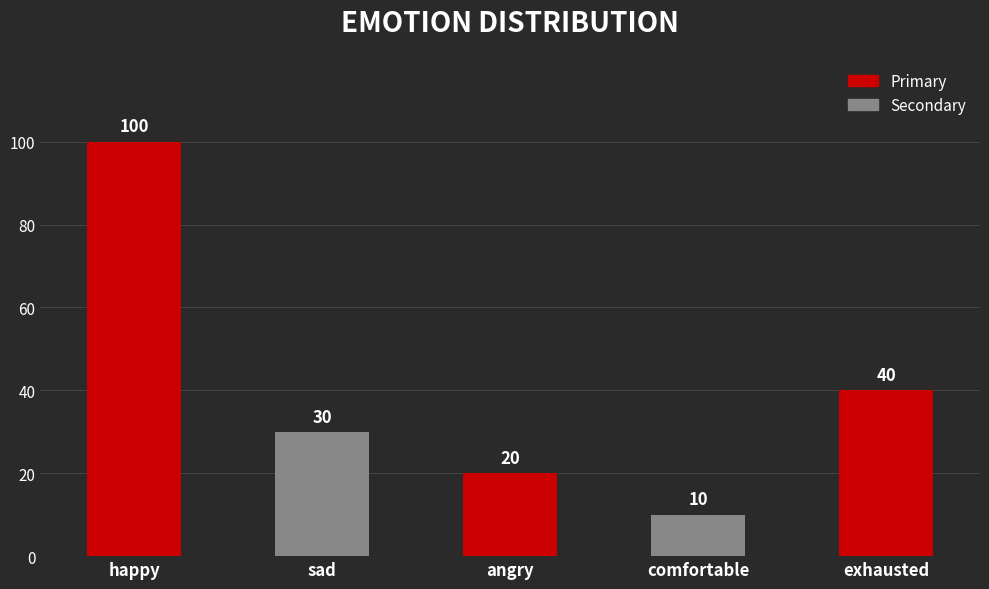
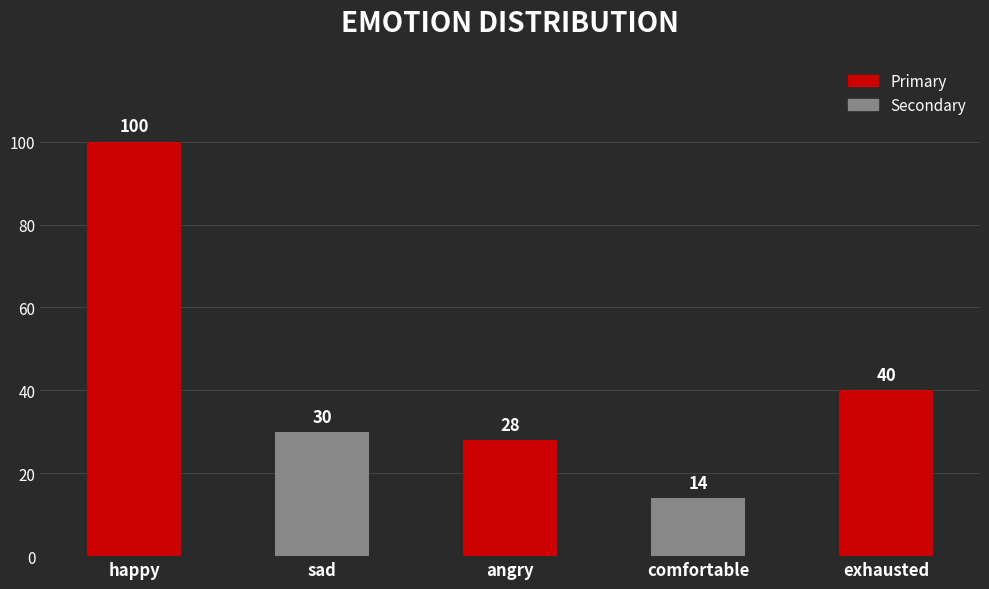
  {
    "happy": 100,
    "sad": 30,
-   "angry": 20,
-   "comfortable": 10,
+   "angry": 28,
+   "comfortable": 14,
    "exhausted": 40
  }
